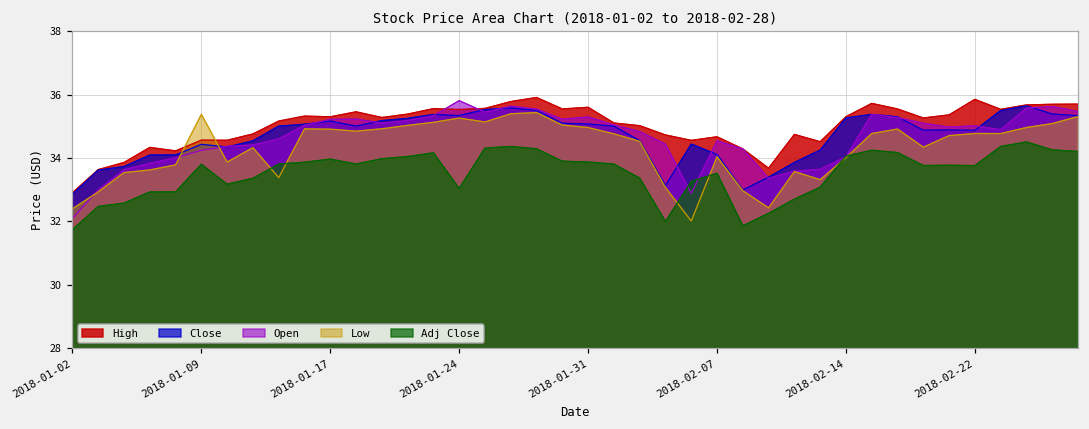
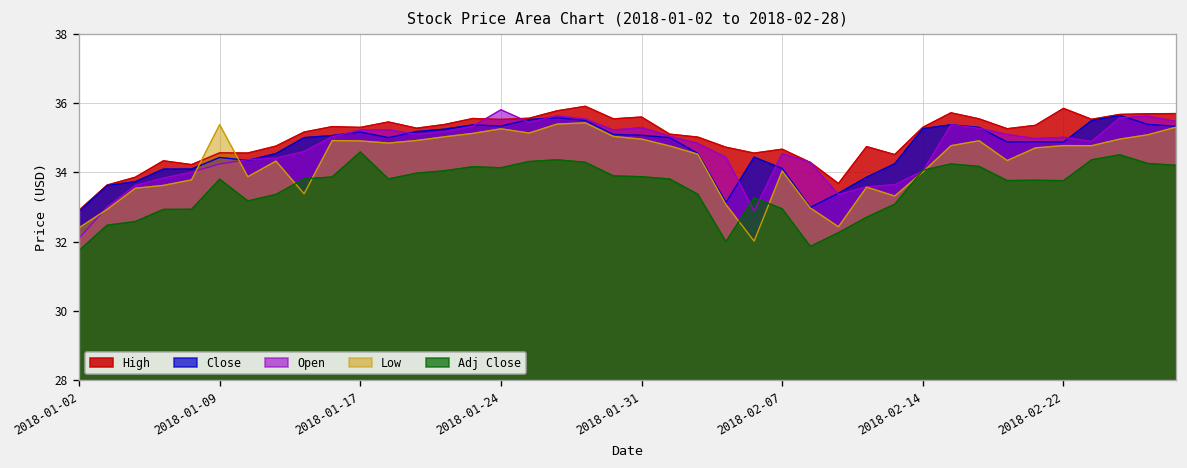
  {
    "High": {
      "2018-01-09": 34.6,
      "2018-01-24": 35.5,
      "2018-01-31": 35.6,
      "2018-02-07": 34.7,
      "2018-02-22": 35.9
    },
    "Close": {
      "2018-01-09": 34.4,
      "2018-01-31": 35.1,
      "2018-02-22": 34.9
    },
    "Open": {
      "2018-01-02": 32.1,
      "2018-01-09": 34.2,
      "2018-01-24": 35.8,
      "2018-01-31": 35.3,
      "2018-02-07": 34.5,
      "2018-02-22": 35.0
    },
    "Low": {
      "2018-01-02": 32.4,
      "2018-01-09": 35.4,
      "2018-01-17": 34.9,
      "2018-01-31": 35.0,
      "2018-02-22": 34.8
    },
    "Adj Close": {
      "2018-01-02": 31.7,
      "2018-01-09": 33.8,
-     "2018-01-17": 34.0,
-     "2018-01-24": 33.0,
+     "2018-01-17": 34.6,
+     "2018-01-24": 34.1,
      "2018-01-31": 33.9,
-     "2018-02-07": 33.5,
+     "2018-02-07": 32.9,
      "2018-02-22": 33.8
    }
  }
